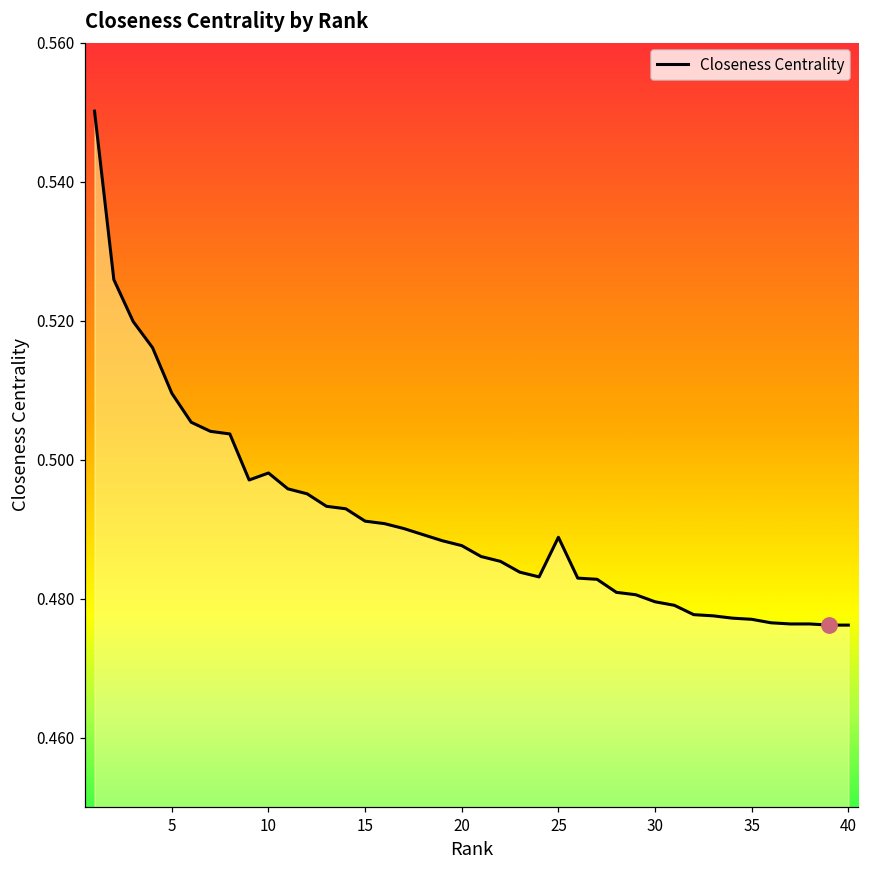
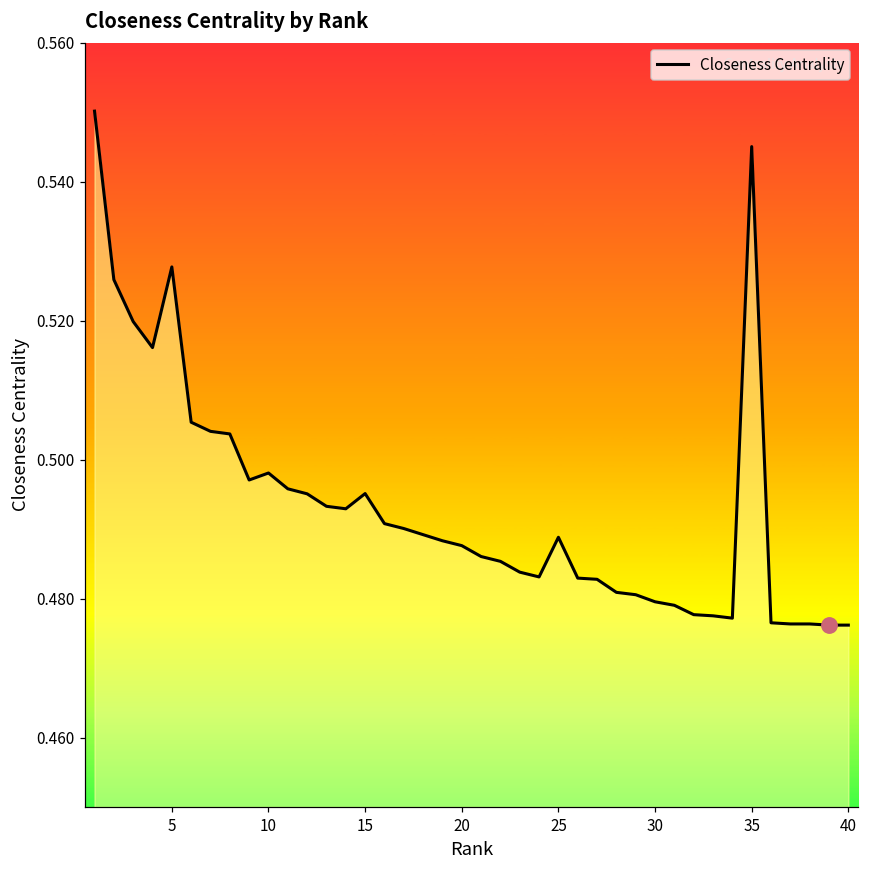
  {
    "Closeness Centrality": {
-     "5": 0.510,
+     "5": 0.528,
      "10": 0.498,
-     "15": 0.491,
+     "15": 0.495,
      "20": 0.488,
      "25": 0.489,
      "30": 0.480,
-     "35": 0.477,
+     "35": 0.545,
      "40": 0.476
    }
  }
